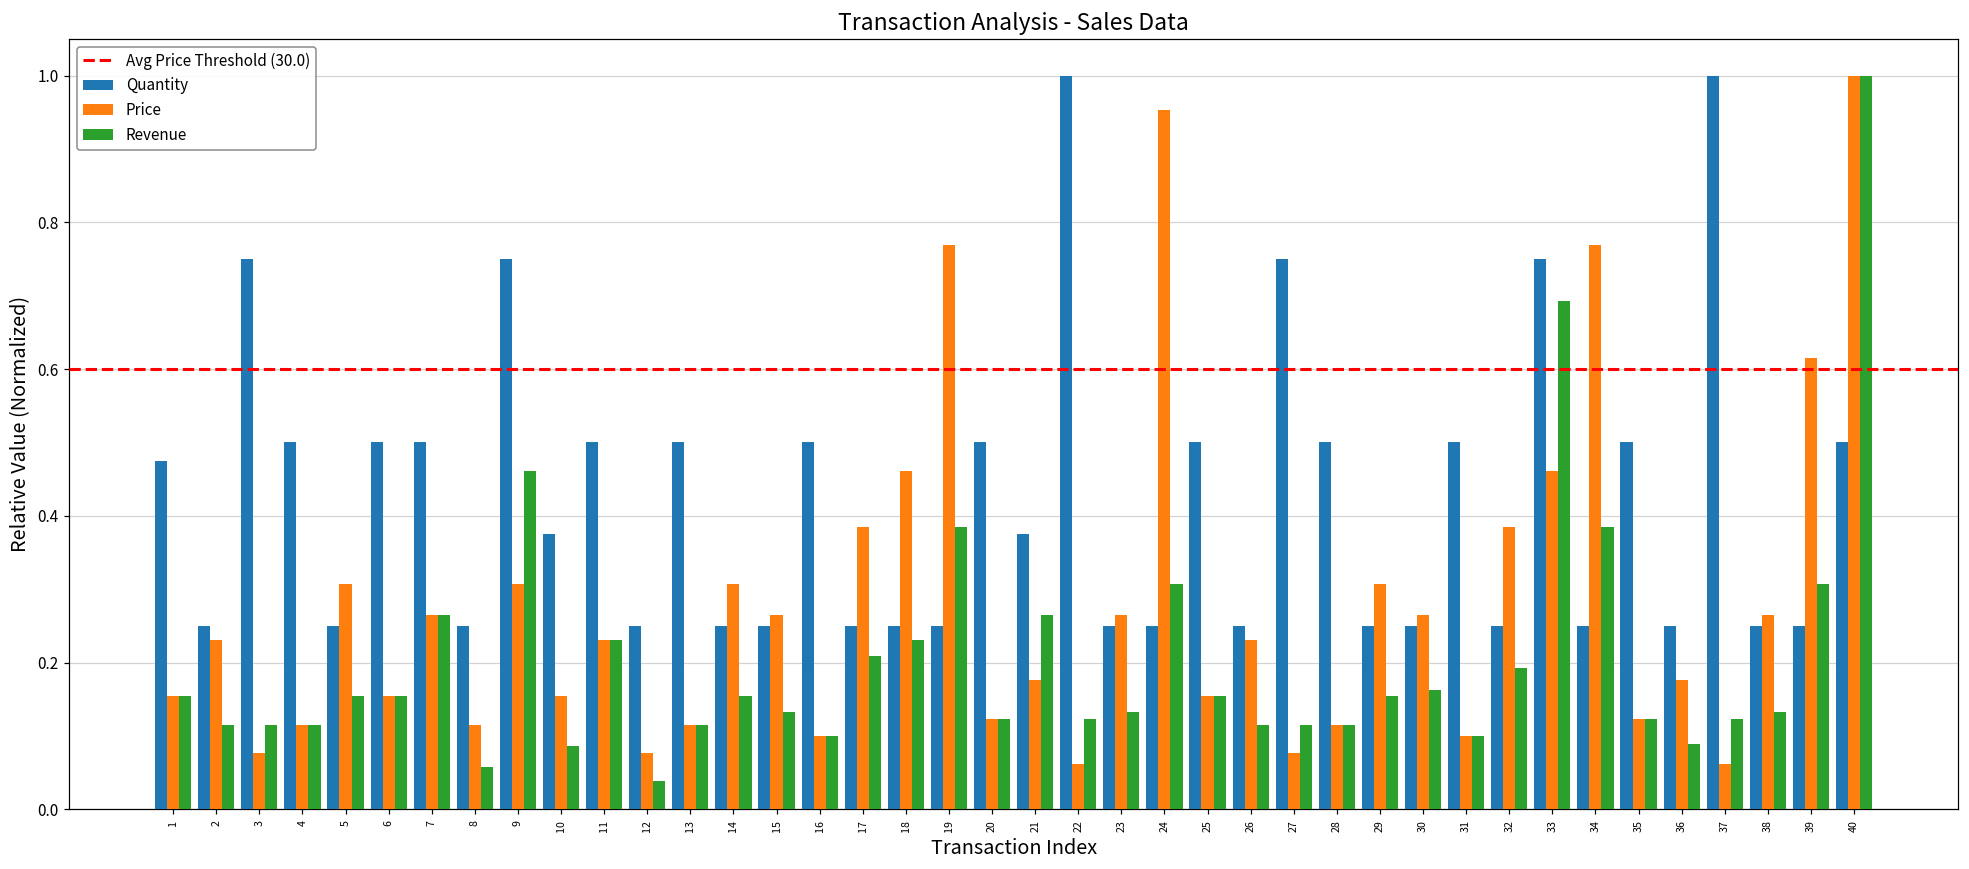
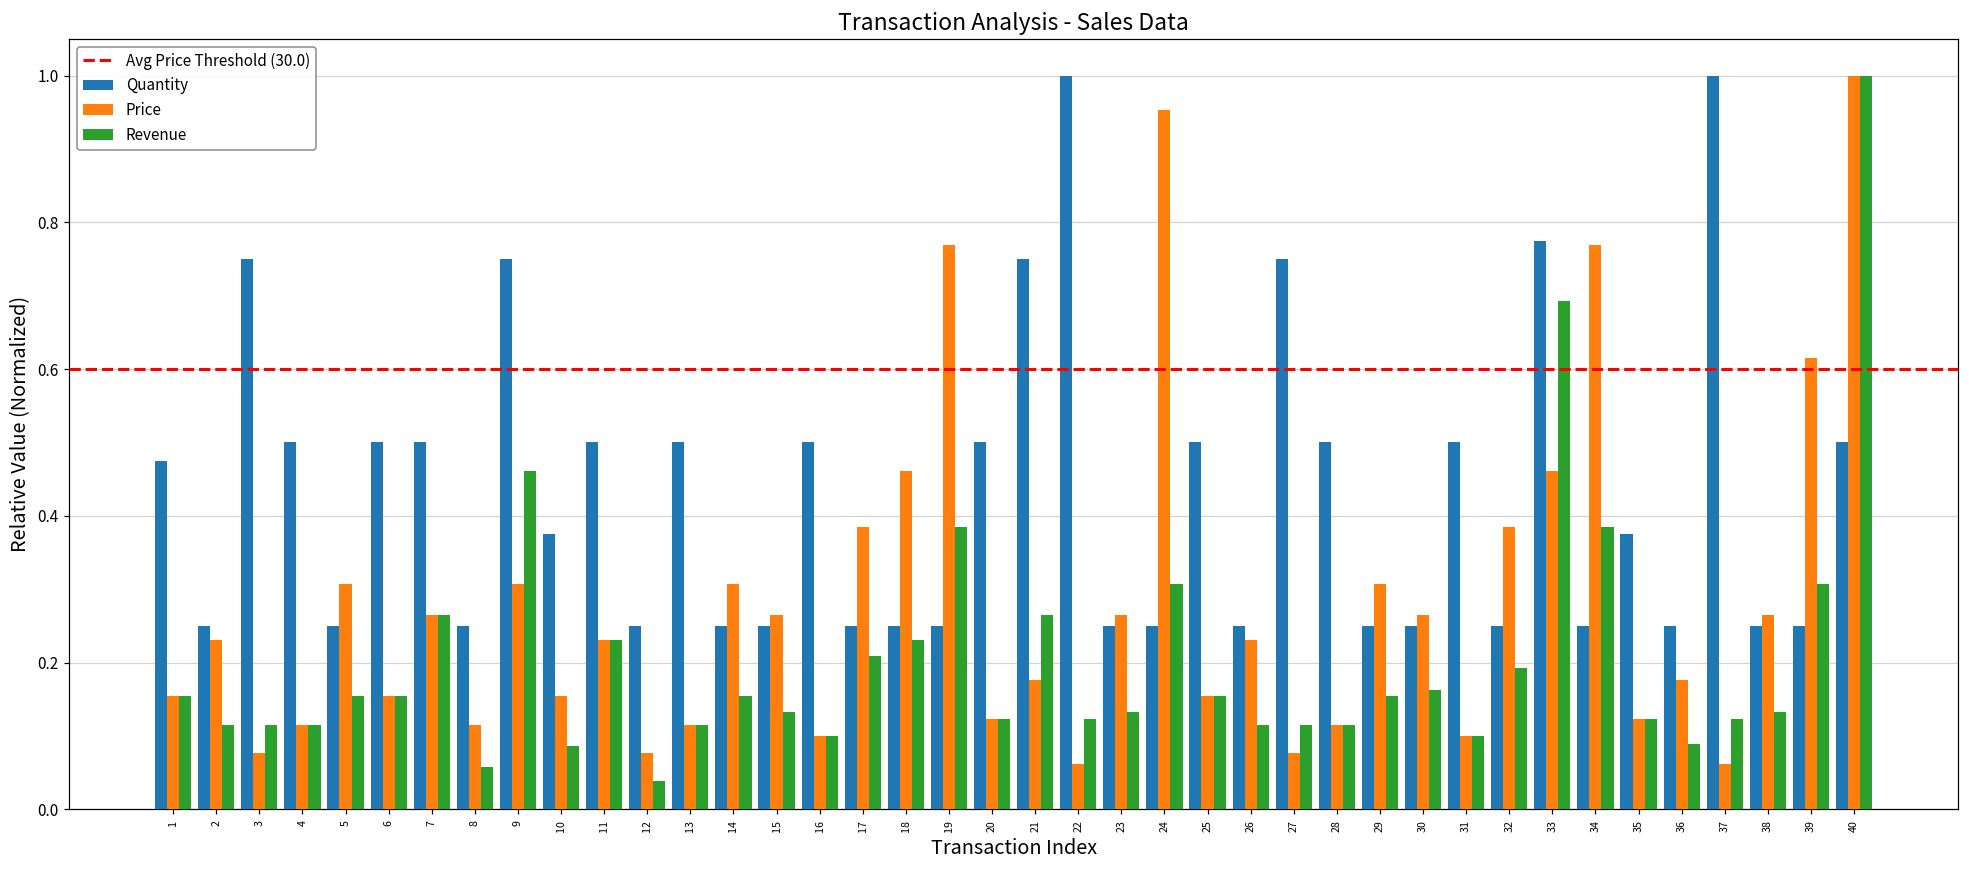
  {
    "Quantity": {
      "1": 0.48,
      "2": 0.25,
      "3": 0.75,
      "4": 0.50,
      "5": 0.25,
      "6": 0.50,
      "7": 0.50,
      "8": 0.25,
      "9": 0.75,
      "10": 0.38,
      "11": 0.50,
      "12": 0.25,
      "13": 0.50,
      "14": 0.25,
      "15": 0.25,
      "16": 0.50,
      "17": 0.25,
      "18": 0.25,
      "19": 0.25,
      "20": 0.50,
-     "21": 0.38,
+     "21": 0.75,
      "22": 1.00,
      "23": 0.25,
      "24": 0.25,
      "25": 0.50,
      "26": 0.25,
      "27": 0.75,
      "28": 0.50,
      "29": 0.25,
      "30": 0.25,
      "31": 0.50,
      "32": 0.25,
-     "33": 0.75,
+     "33": 0.78,
      "34": 0.25,
-     "35": 0.50,
+     "35": 0.38,
      "36": 0.25,
      "37": 1.00,
      "38": 0.25,
      "39": 0.25,
      "40": 0.50
    },
    "Price": {
      "1": 0.15,
      "2": 0.23,
      "3": 0.08,
      "4": 0.12,
      "5": 0.31,
      "6": 0.15,
      "7": 0.27,
      "8": 0.12,
      "9": 0.31,
      "10": 0.15,
      "11": 0.23,
      "12": 0.08,
      "13": 0.12,
      "14": 0.31,
      "15": 0.27,
      "16": 0.10,
      "17": 0.38,
      "18": 0.46,
      "19": 0.77,
      "20": 0.12,
      "21": 0.18,
      "22": 0.06,
      "23": 0.27,
      "24": 0.95,
      "25": 0.15,
      "26": 0.23,
      "27": 0.08,
      "28": 0.12,
      "29": 0.31,
      "30": 0.27,
      "31": 0.10,
      "32": 0.38,
      "33": 0.46,
      "34": 0.77,
      "35": 0.12,
      "36": 0.18,
      "37": 0.06,
      "38": 0.27,
      "39": 0.62,
      "40": 1.00
    },
    "Revenue": {
      "1": 0.15,
      "2": 0.12,
      "3": 0.12,
      "4": 0.12,
      "5": 0.15,
      "6": 0.15,
      "7": 0.27,
      "8": 0.06,
      "9": 0.46,
      "10": 0.09,
      "11": 0.23,
      "12": 0.04,
      "13": 0.12,
      "14": 0.15,
      "15": 0.13,
      "16": 0.10,
      "17": 0.21,
      "18": 0.23,
      "19": 0.38,
      "20": 0.12,
      "21": 0.27,
      "22": 0.12,
      "23": 0.13,
      "24": 0.31,
      "25": 0.15,
      "26": 0.12,
      "27": 0.12,
      "28": 0.12,
      "29": 0.15,
      "30": 0.16,
      "31": 0.10,
      "32": 0.19,
      "33": 0.69,
      "34": 0.38,
      "35": 0.12,
      "36": 0.09,
      "37": 0.12,
      "38": 0.13,
      "39": 0.31,
      "40": 1.00
    }
  }
